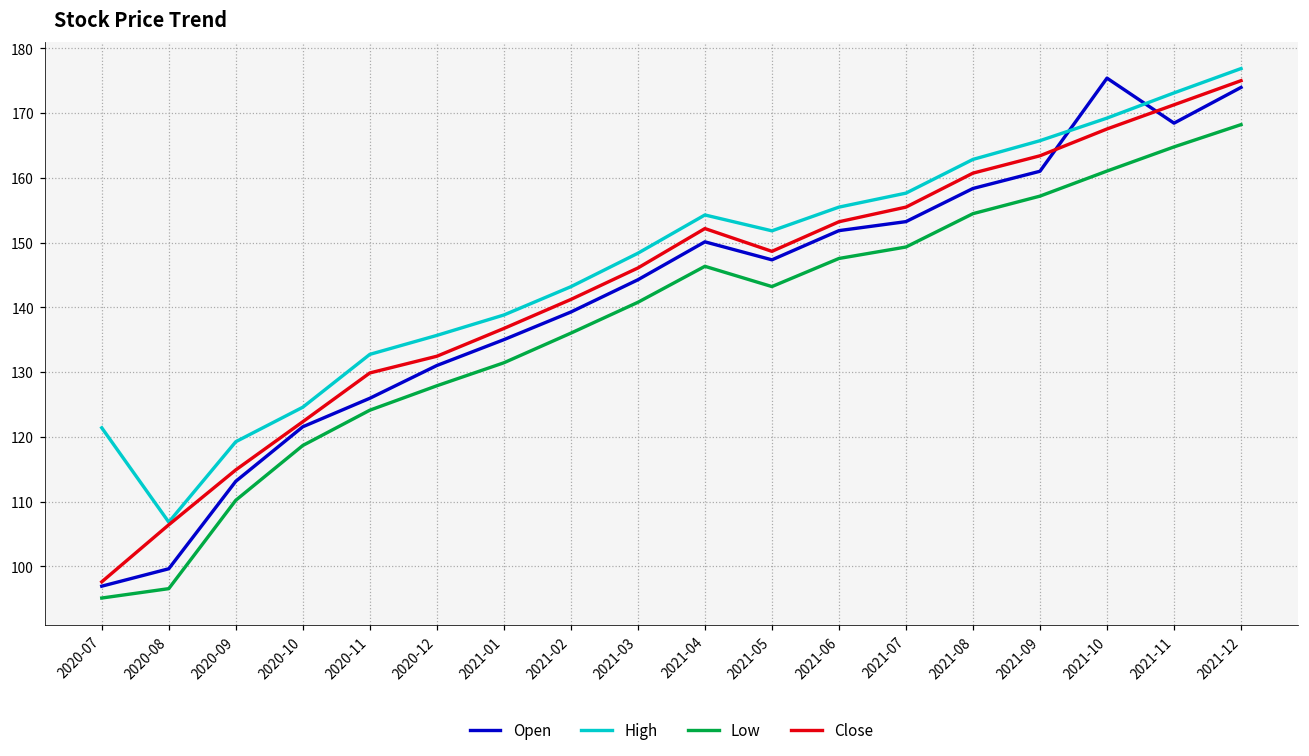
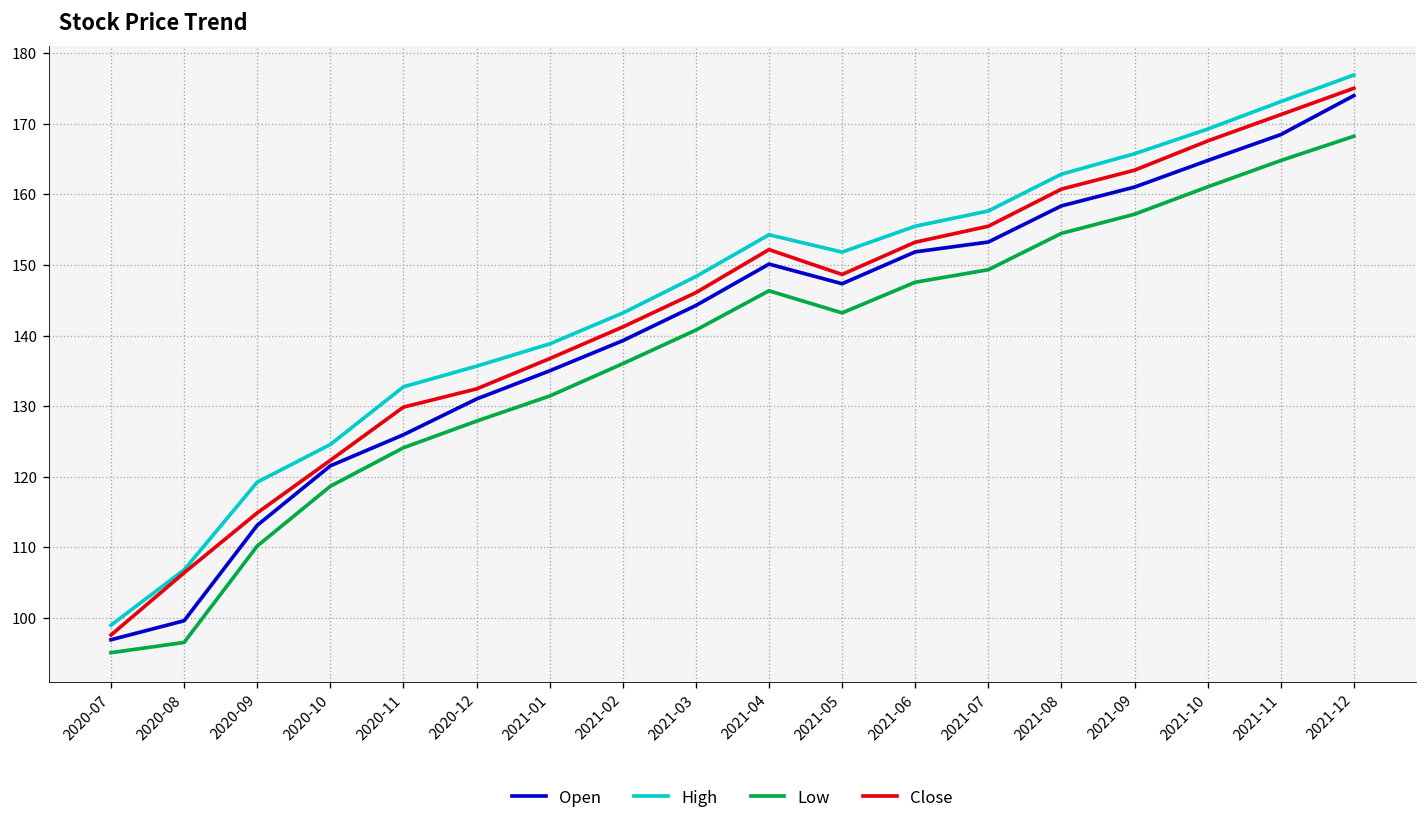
  {
    "Open": {
      "2020-07": 97,
      "2020-08": 100,
      "2020-09": 113,
      "2020-10": 122,
      "2020-11": 126,
      "2020-12": 131,
      "2021-01": 135,
      "2021-02": 139,
      "2021-03": 144,
      "2021-04": 150,
      "2021-05": 147,
      "2021-06": 152,
      "2021-07": 153,
      "2021-08": 158,
      "2021-09": 161,
-     "2021-10": 175,
+     "2021-10": 165,
      "2021-11": 168,
      "2021-12": 174
    },
    "High": {
-     "2020-07": 121,
+     "2020-07": 99,
      "2020-09": 119,
      "2020-10": 125,
      "2020-11": 133,
      "2020-12": 136,
      "2021-01": 139,
      "2021-02": 143,
      "2021-03": 148,
      "2021-04": 154,
      "2021-05": 152,
      "2021-06": 155,
      "2021-07": 158,
      "2021-08": 163,
      "2021-09": 166,
      "2021-10": 169,
      "2021-11": 173,
      "2021-12": 177
    },
    "Low": {
      "2020-07": 95,
      "2020-08": 97,
      "2020-09": 110,
      "2020-10": 119,
      "2020-11": 124,
      "2020-12": 128,
      "2021-01": 131,
      "2021-02": 136,
      "2021-03": 141,
      "2021-04": 146,
      "2021-05": 143,
      "2021-06": 148,
      "2021-07": 149,
      "2021-08": 154,
      "2021-09": 157,
      "2021-10": 161,
      "2021-11": 165,
      "2021-12": 168
    },
    "Close": {
      "2020-07": 98,
      "2020-09": 115,
      "2020-10": 122,
      "2020-11": 130,
      "2020-12": 132,
      "2021-01": 137,
      "2021-02": 141,
      "2021-03": 146,
      "2021-04": 152,
      "2021-05": 149,
      "2021-06": 153,
      "2021-07": 155,
      "2021-08": 161,
      "2021-09": 163,
      "2021-10": 168,
      "2021-11": 171,
      "2021-12": 175
    }
  }
